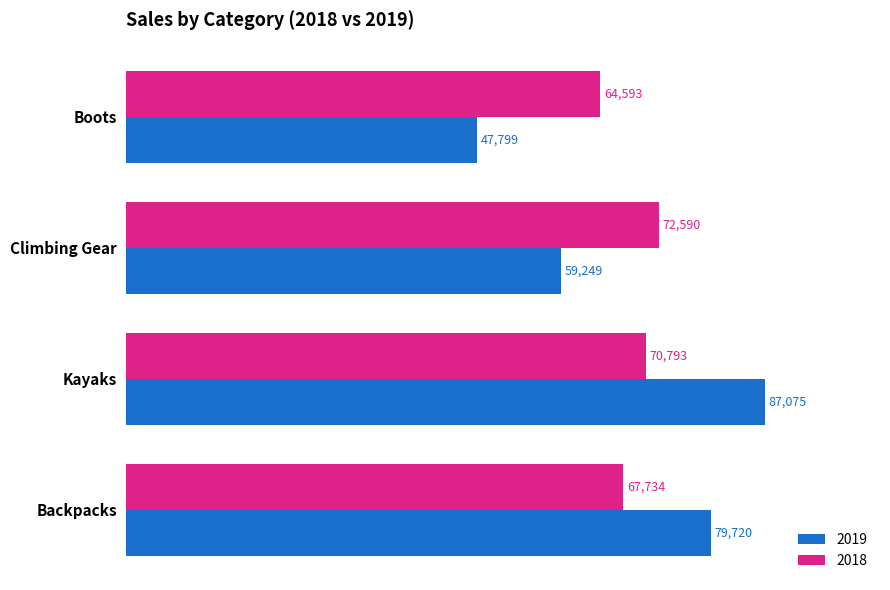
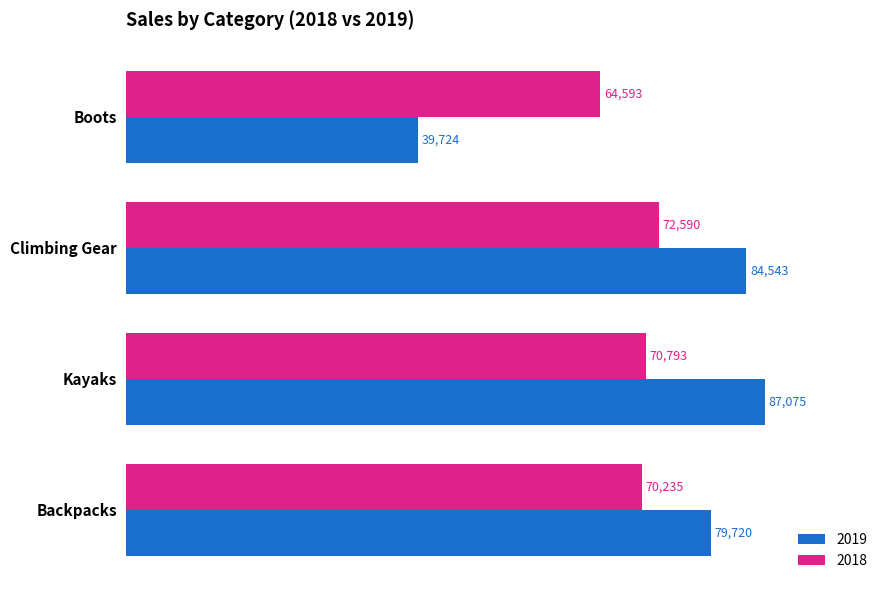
  {
    "2019": {
-     "Boots": "47,799",
-     "Climbing Gear": "59,249",
+     "Boots": "39,724",
+     "Climbing Gear": "84,543",
      "Kayaks": "87,075",
      "Backpacks": "79,720"
    },
    "2018": {
      "Boots": "64,593",
      "Climbing Gear": "72,590",
      "Kayaks": "70,793",
-     "Backpacks": "67,734"
+     "Backpacks": "70,235"
    }
  }
